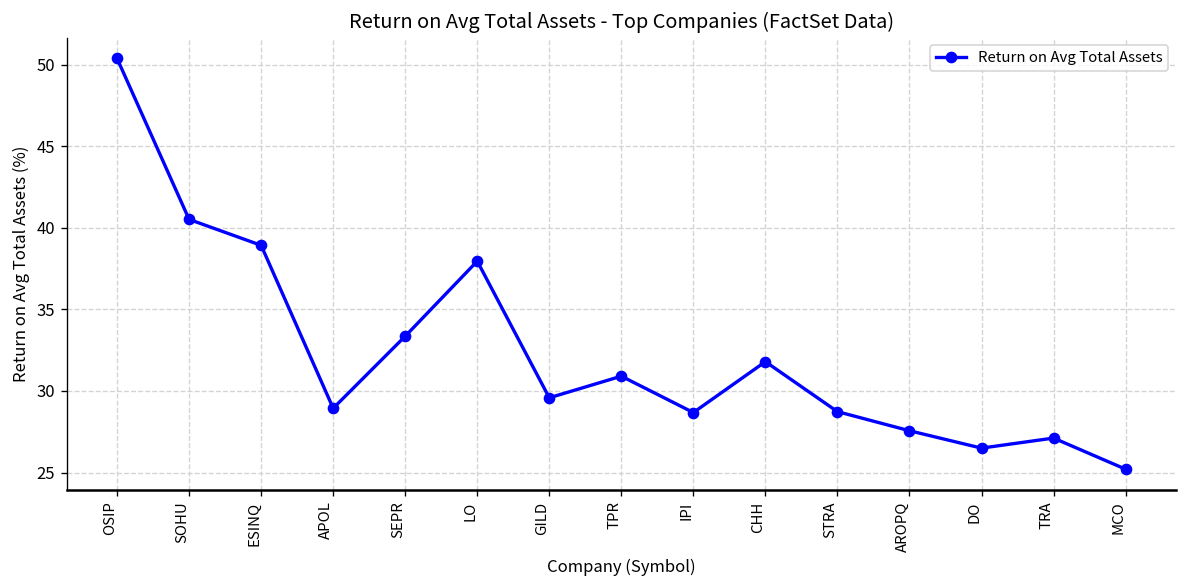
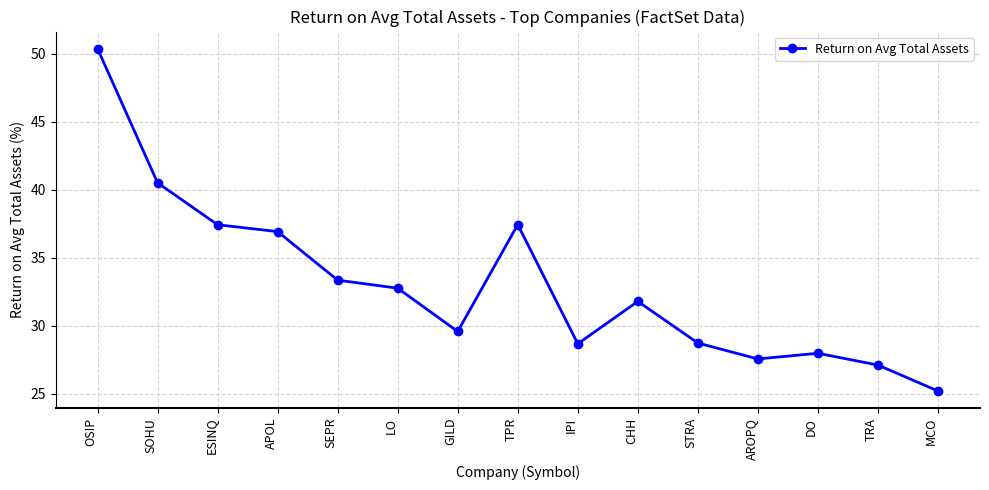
  {
    "OSIP": 50.4,
    "SOHU": 40.5,
-   "ESINQ": 38.9,
-   "APOL": 28.9,
+   "ESINQ": 37.4,
+   "APOL": 36.9,
    "SEPR": 33.4,
-   "LO": 38.0,
+   "LO": 32.8,
    "GILD": 29.6,
-   "TPR": 30.9,
+   "TPR": 37.4,
    "IPI": 28.7,
    "CHH": 31.8,
    "STRA": 28.7,
    "AROPQ": 27.6,
-   "DO": 26.5,
+   "DO": 28.0,
    "TRA": 27.1,
    "MCO": 25.2
  }
